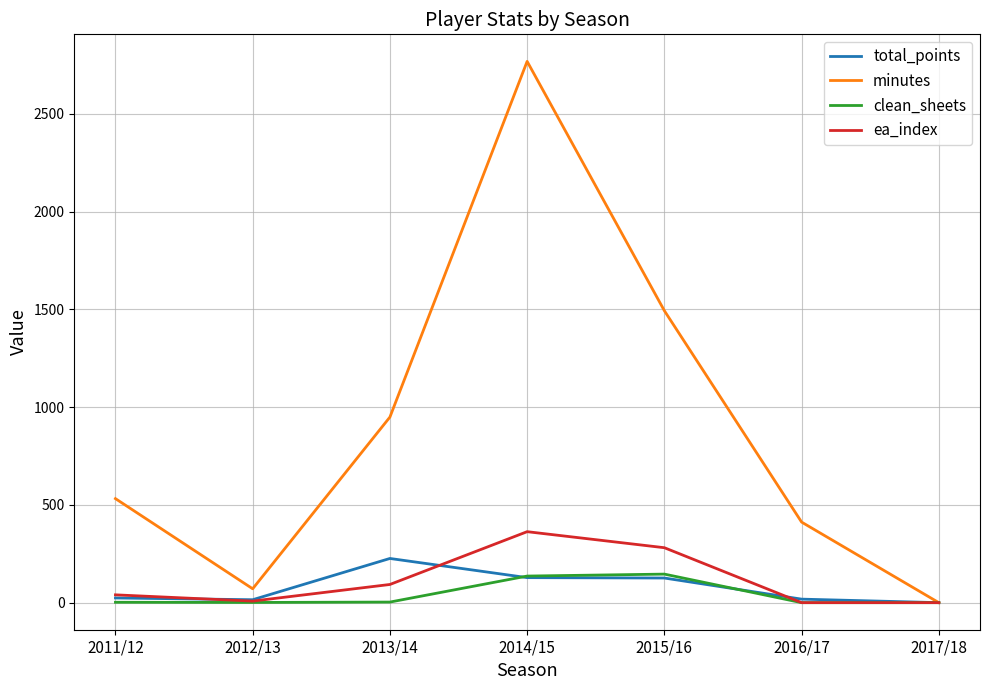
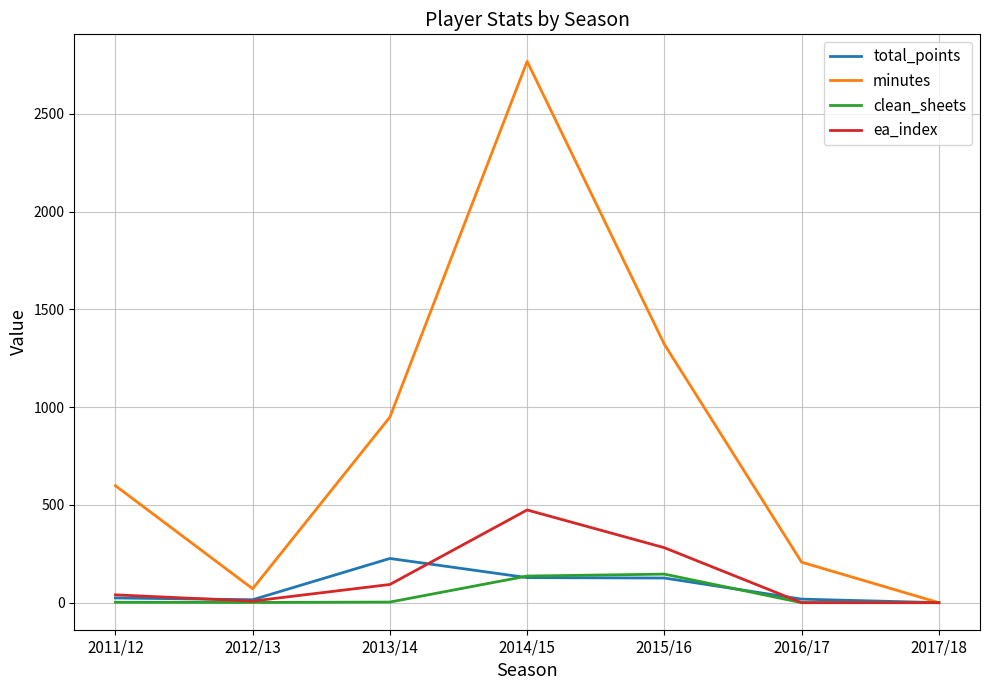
  {
    "total_points": {
      "2011/12": 20,
      "2013/14": 230,
      "2015/16": 130,
      "2016/17": 20
    },
    "minutes": {
-     "2011/12": 530,
+     "2011/12": 600,
      "2012/13": 70,
      "2013/14": 950,
      "2014/15": 2770,
-     "2015/16": 1490,
-     "2016/17": 410
+     "2015/16": 1320,
+     "2016/17": 210
    },
    "clean_sheets": {
      "2011/12": 0,
      "2013/14": 0,
      "2015/16": 150
    },
    "ea_index": {
      "2011/12": 40,
      "2013/14": 90,
-     "2014/15": 360,
+     "2014/15": 470,
      "2015/16": 280
    }
  }
